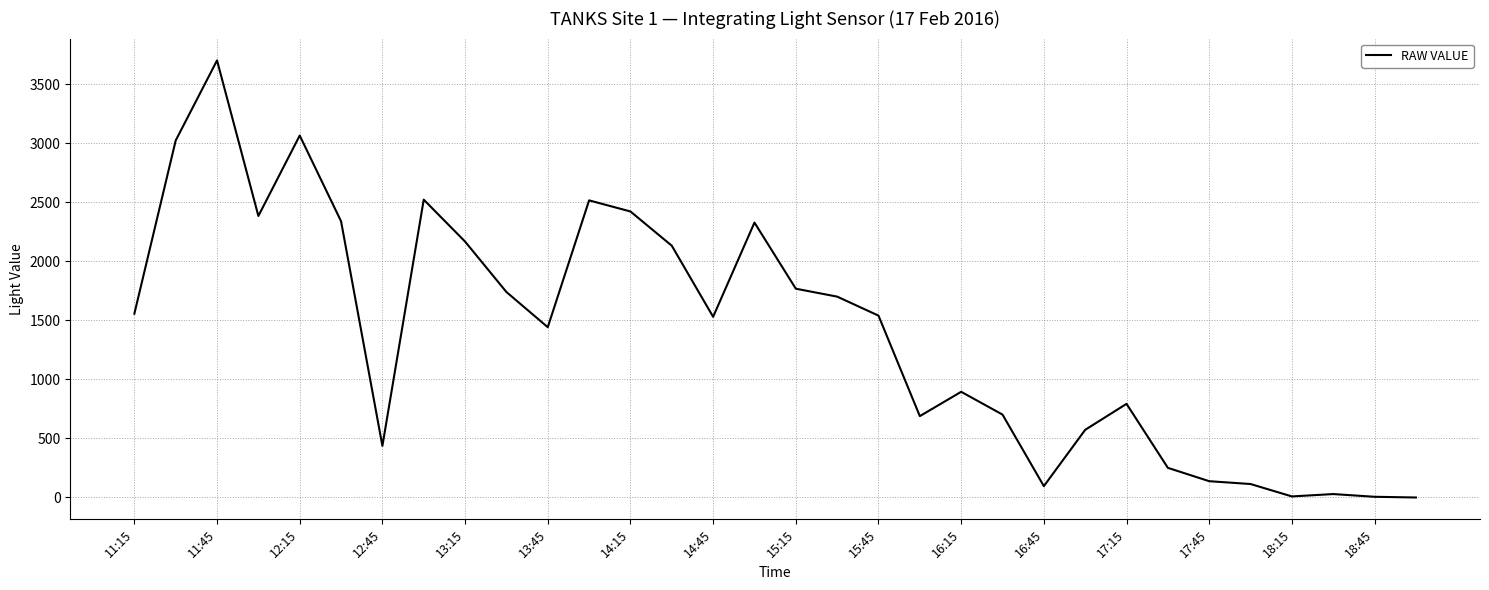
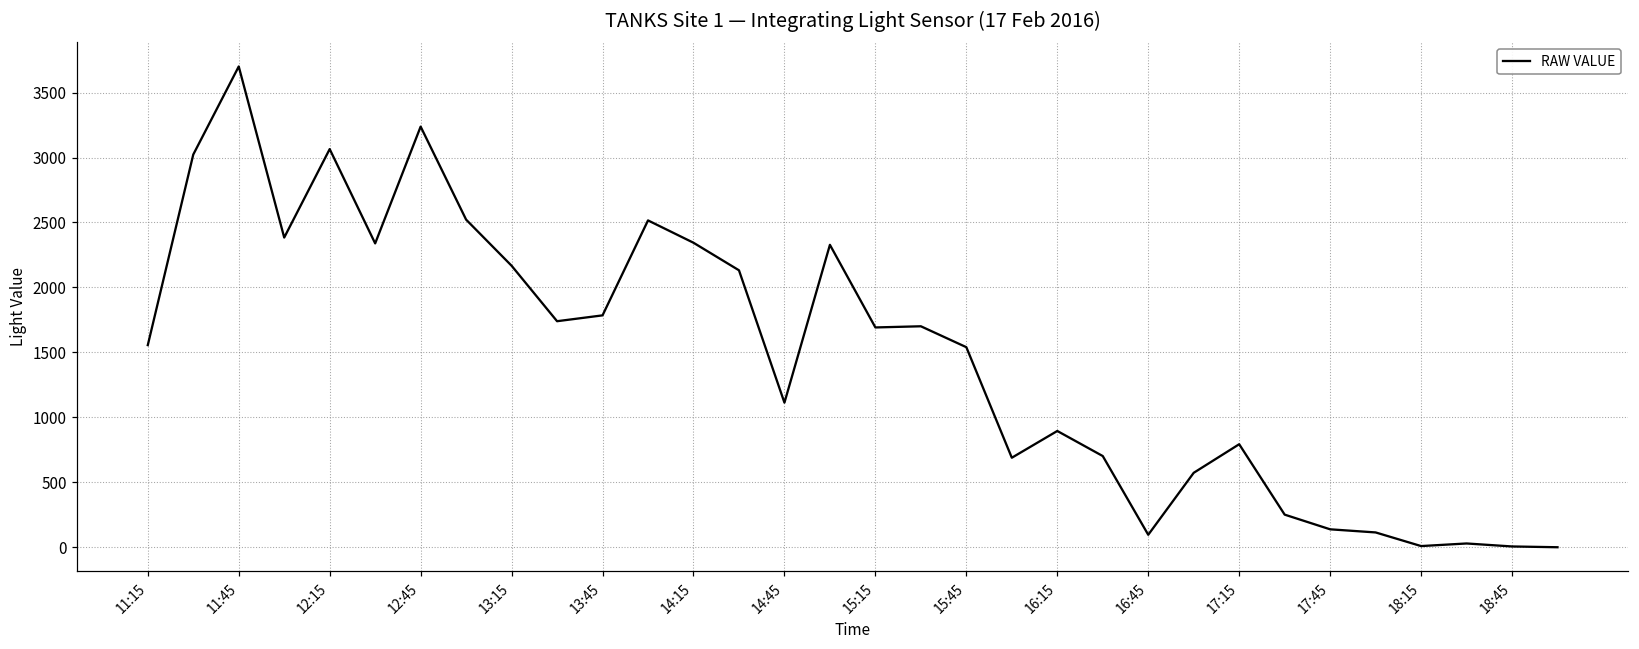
  {
    "11:15": 1560,
    "11:45": 3700,
    "12:15": 3070,
-   "12:45": 440,
+   "12:45": 3240,
    "13:15": 2170,
-   "13:45": 1440,
-   "14:15": 2420,
-   "14:45": 1530,
-   "15:15": 1770,
+   "13:45": 1790,
+   "14:15": 2340,
+   "14:45": 1110,
+   "15:15": 1690,
    "15:45": 1540,
    "16:15": 900,
    "16:45": 100,
    "17:15": 790,
    "17:45": 140,
    "18:15": 10,
    "18:45": 10
  }
